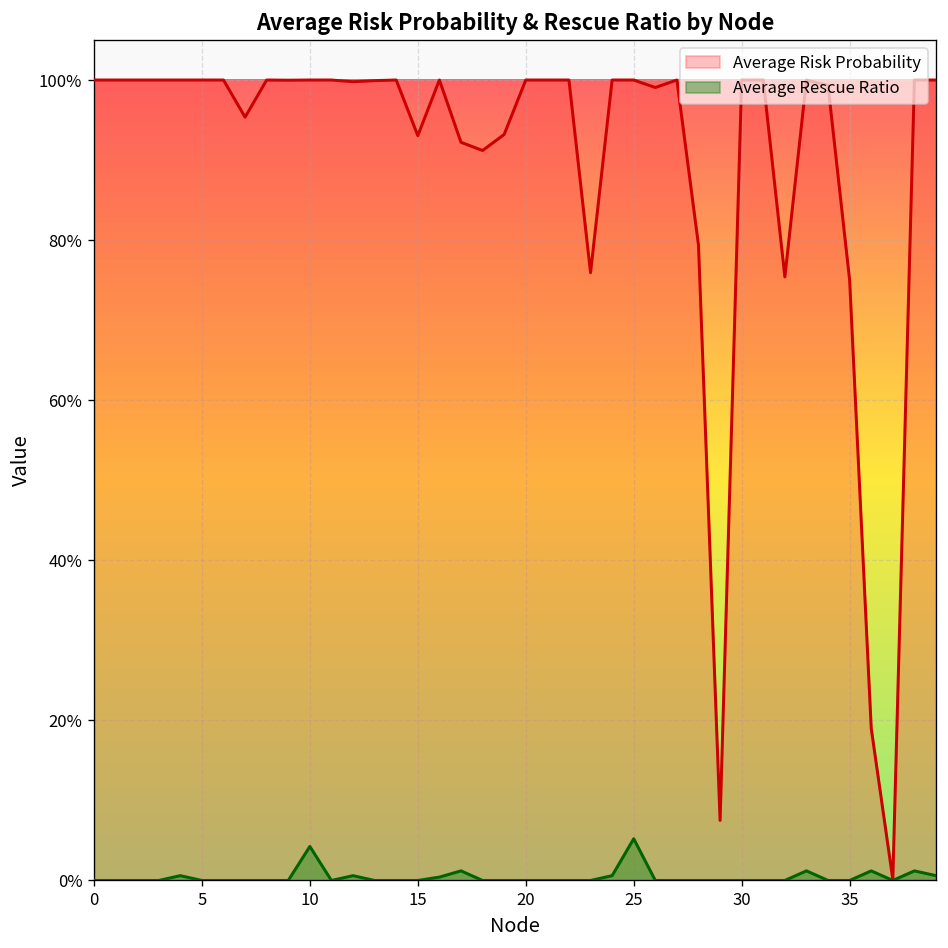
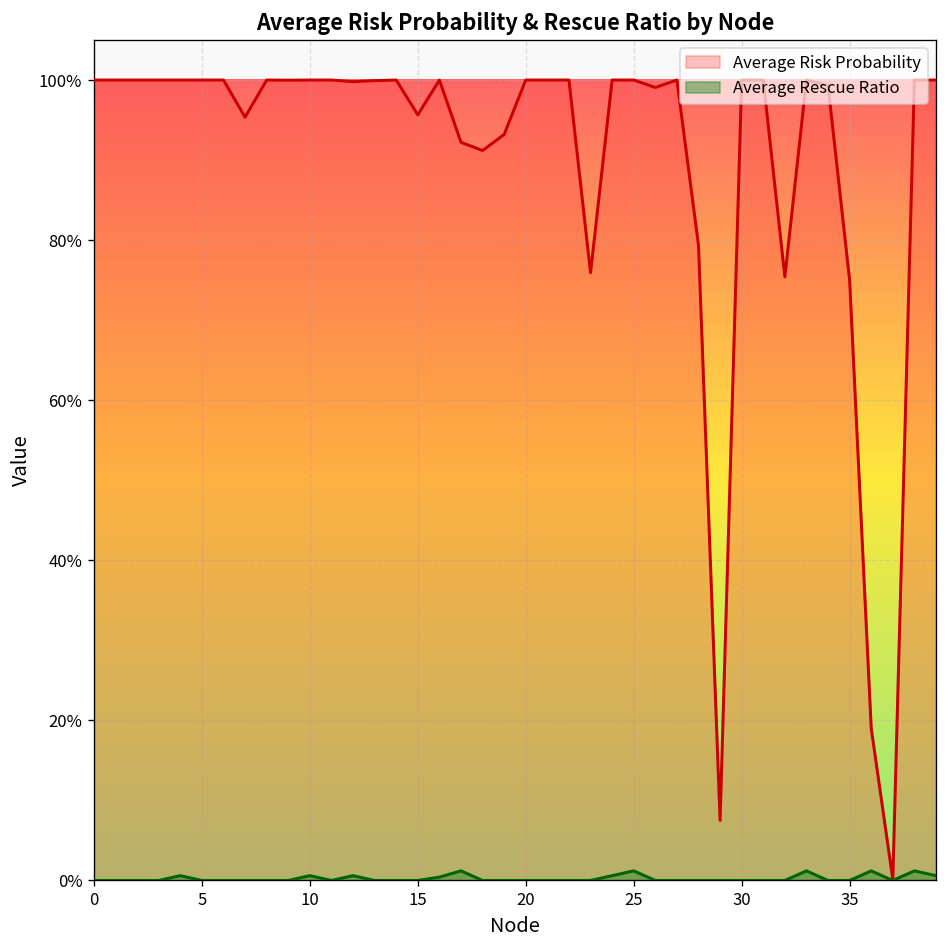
  {
    "Average Risk Probability": {
      "0": "100%",
      "5": "100%",
      "10": "100%",
-     "15": "93%",
+     "15": "96%",
      "20": "100%",
      "25": "100%",
      "35": "75%"
    },
    "Average Rescue Ratio": {
      "0": "0%",
      "5": "0%",
-     "10": "4%",
+     "10": "1%",
      "15": "0%",
      "20": "0%",
-     "25": "5%",
+     "25": "1%",
      "30": "0%",
      "35": "0%"
    }
  }
